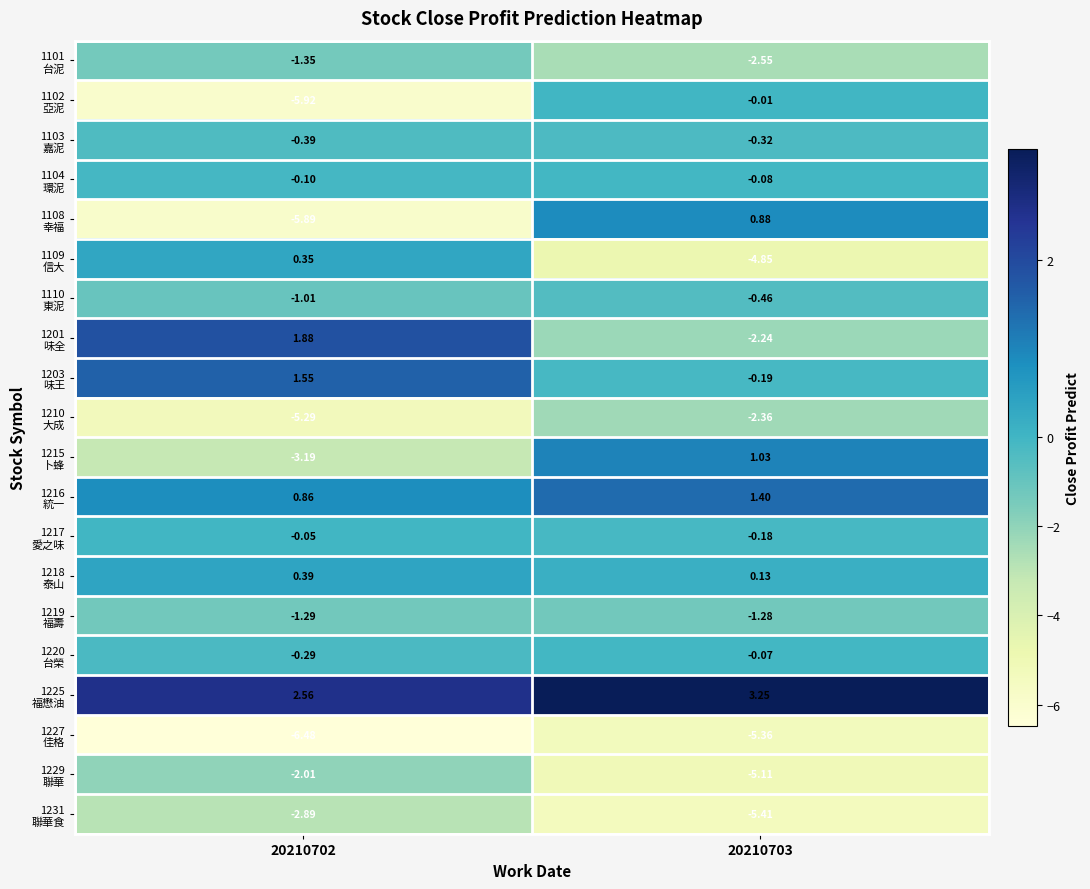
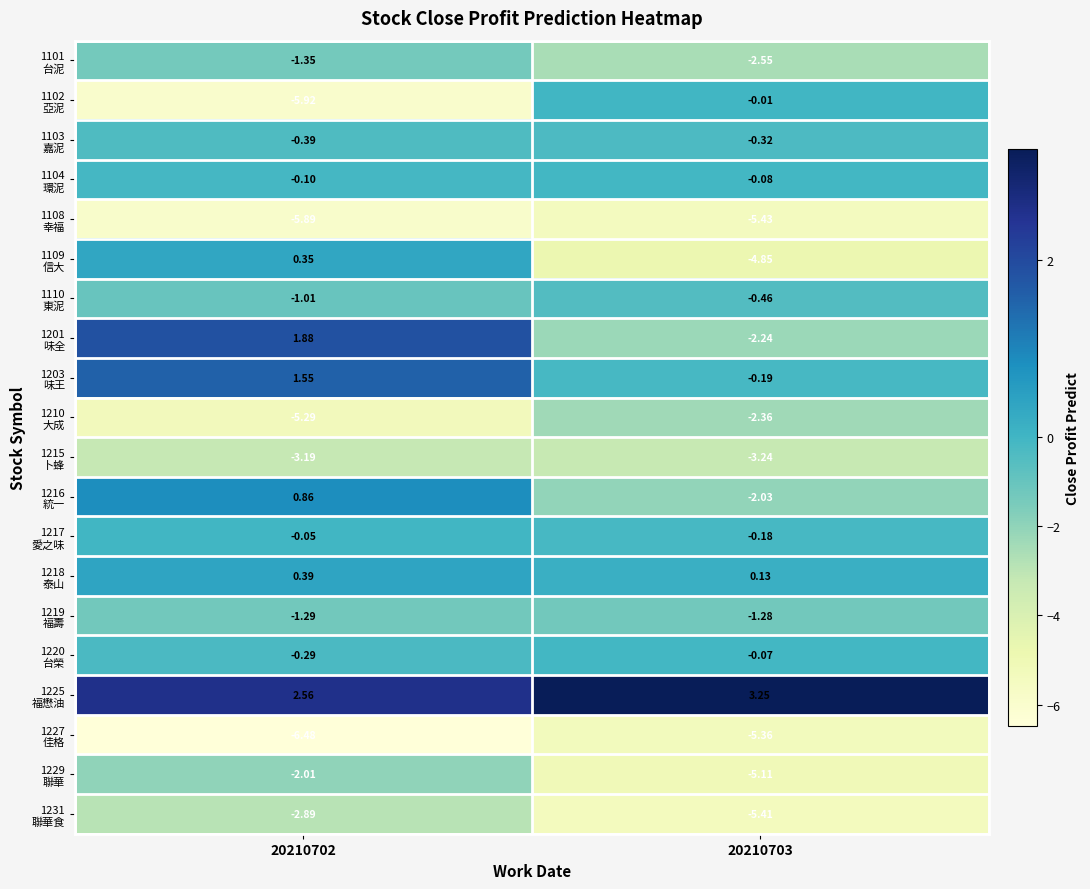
  {
    "1101 台泥": {
      "20210702": -1.35,
      "20210703": -2.55
    },
    "1102 亞泥": {
      "20210702": -5.92,
      "20210703": -0.01
    },
    "1103 嘉泥": {
      "20210702": -0.39,
      "20210703": -0.32
    },
    "1104 環泥": {
      "20210702": -0.10,
      "20210703": -0.08
    },
    "1108 幸福": {
      "20210702": -5.89,
-     "20210703": 0.88
+     "20210703": -5.43
    },
    "1109 信大": {
      "20210702": 0.35,
      "20210703": -4.85
    },
    "1110 東泥": {
      "20210702": -1.01,
      "20210703": -0.46
    },
    "1201 味全": {
      "20210702": 1.88,
      "20210703": -2.24
    },
    "1203 味王": {
      "20210702": 1.55,
      "20210703": -0.19
    },
    "1210 大成": {
      "20210702": -5.29,
      "20210703": -2.36
    },
    "1215 卜蜂": {
      "20210702": -3.19,
-     "20210703": 1.03
+     "20210703": -3.24
    },
    "1216 統一": {
      "20210702": 0.86,
-     "20210703": 1.40
+     "20210703": -2.03
    },
    "1217 愛之味": {
      "20210702": -0.05,
      "20210703": -0.18
    },
    "1218 泰山": {
      "20210702": 0.39,
      "20210703": 0.13
    },
    "1219 福壽": {
      "20210702": -1.29,
      "20210703": -1.28
    },
    "1220 台榮": {
      "20210702": -0.29,
      "20210703": -0.07
    },
    "1225 福懋油": {
      "20210702": 2.56,
      "20210703": 3.25
    },
    "1227 佳格": {
      "20210703": -5.36
    },
    "1229 聯華": {
      "20210702": -2.01,
      "20210703": -5.11
    },
    "1231 聯華食": {
      "20210702": -2.89,
      "20210703": -5.41
    }
  }
